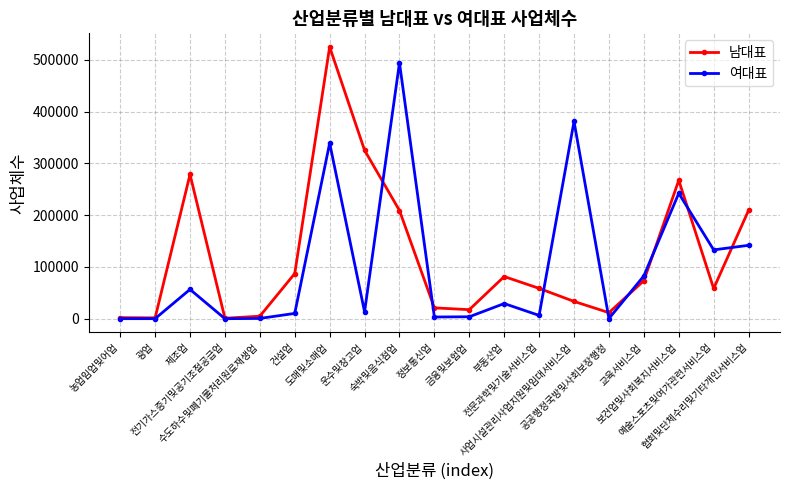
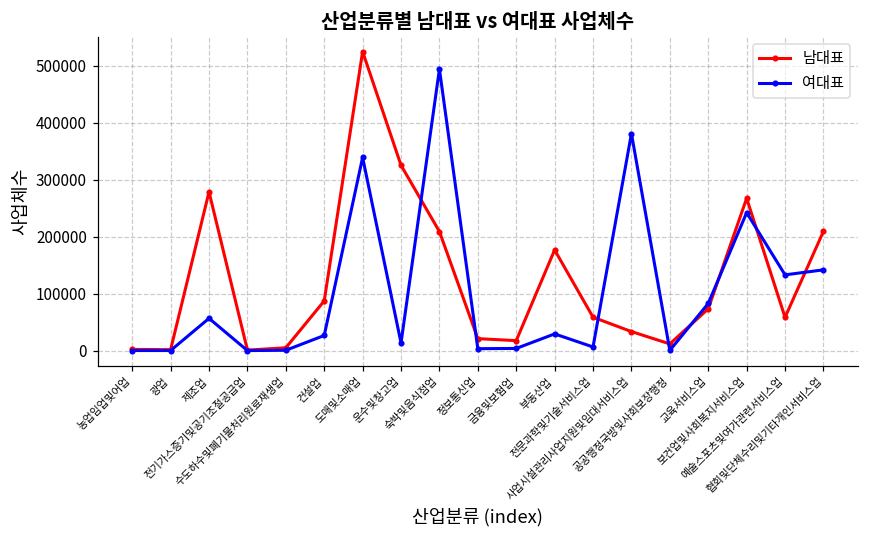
  {
    "남대표": {
      "제조업": 280000,
      "건설업": 90000,
      "도매및소매업": 530000,
      "운수및창고업": 330000,
      "숙박및음식점업": 210000,
      "정보통신업": 20000,
      "금융및보험업": 20000,
-     "부동산업": 80000,
+     "부동산업": 180000,
      "전문과학및기술서비스업": 60000,
      "사업시설관리사업지원및임대서비스업": 30000,
      "공공행정국방및사회보장행정": 10000,
      "교육서비스업": 70000,
      "보건업및사회복지서비스업": 270000,
      "예술스포츠및여가관련서비스업": 60000,
      "협회및단체수리및기타개인서비스업": 210000
    },
    "여대표": {
      "제조업": 60000,
-     "건설업": 10000,
+     "건설업": 30000,
      "도매및소매업": 340000,
      "운수및창고업": 10000,
      "숙박및음식점업": 490000,
      "정보통신업": 0,
      "금융및보험업": 0,
      "부동산업": 30000,
      "전문과학및기술서비스업": 10000,
      "사업시설관리사업지원및임대서비스업": 380000,
      "공공행정국방및사회보장행정": 0,
      "교육서비스업": 80000,
      "보건업및사회복지서비스업": 240000,
      "예술스포츠및여가관련서비스업": 130000,
      "협회및단체수리및기타개인서비스업": 140000
    }
  }
